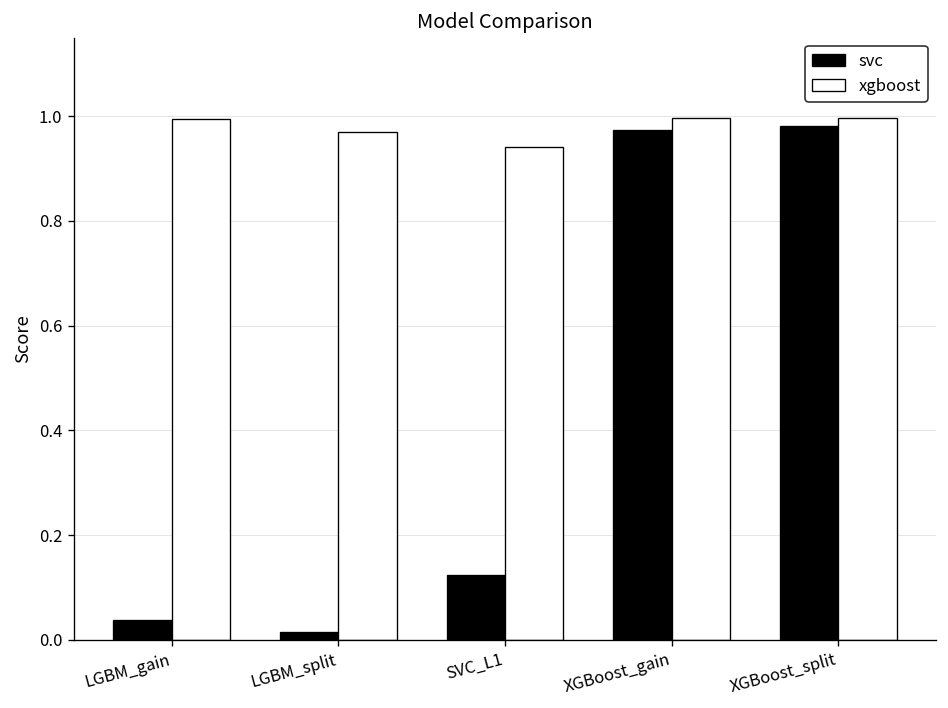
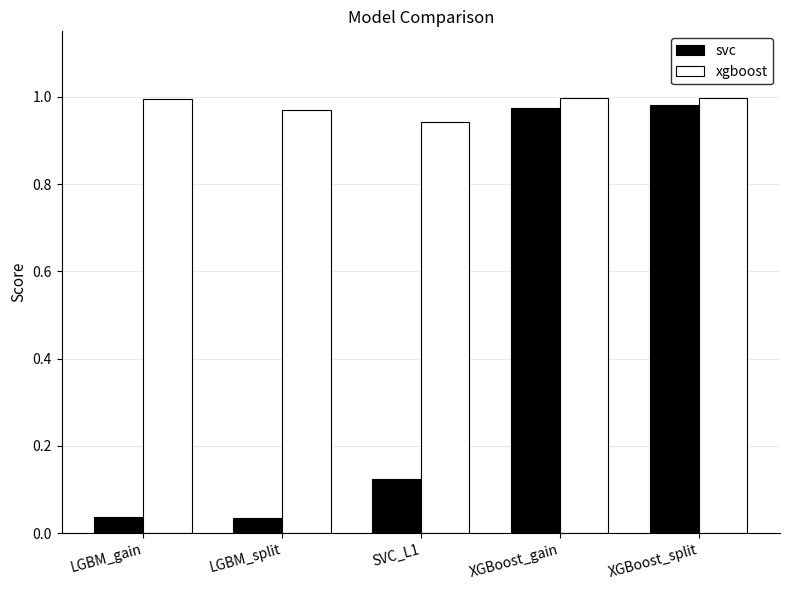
  {
    "svc": {
      "LGBM_gain": 0.04,
-     "LGBM_split": 0.01,
+     "LGBM_split": 0.03,
      "SVC_L1": 0.12,
      "XGBoost_gain": 0.97,
      "XGBoost_split": 0.98
    },
    "xgboost": {
      "LGBM_gain": 1.00,
      "LGBM_split": 0.97,
      "SVC_L1": 0.94,
      "XGBoost_gain": 1.00,
      "XGBoost_split": 1.00
    }
  }
